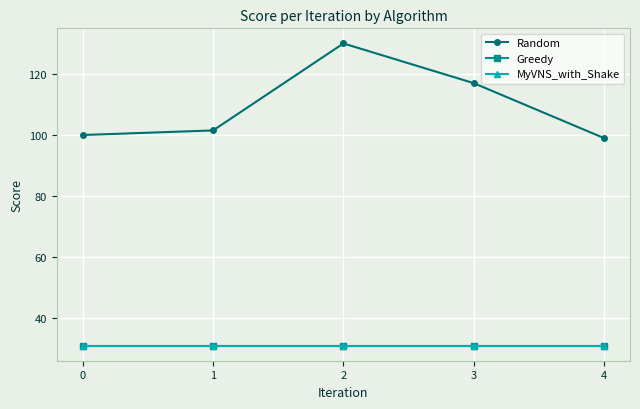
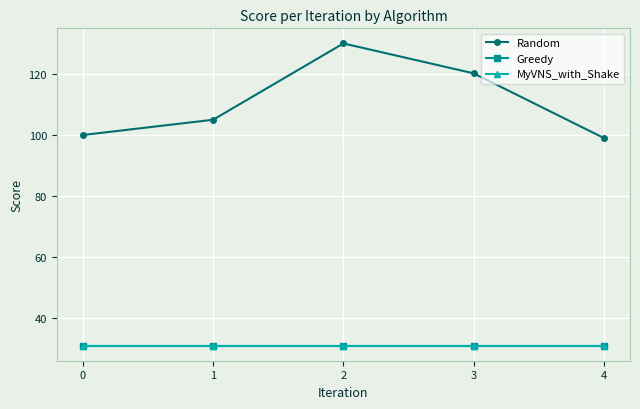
  {
    "Random": {
      "0": 100,
-     "1": 102,
+     "1": 105,
      "2": 130,
-     "3": 117,
+     "3": 120,
      "4": 99
    },
    "MyVNS_with_Shake": {
      "0": 31,
      "1": 31,
      "2": 31,
      "3": 31,
      "4": 31
    }
  }
